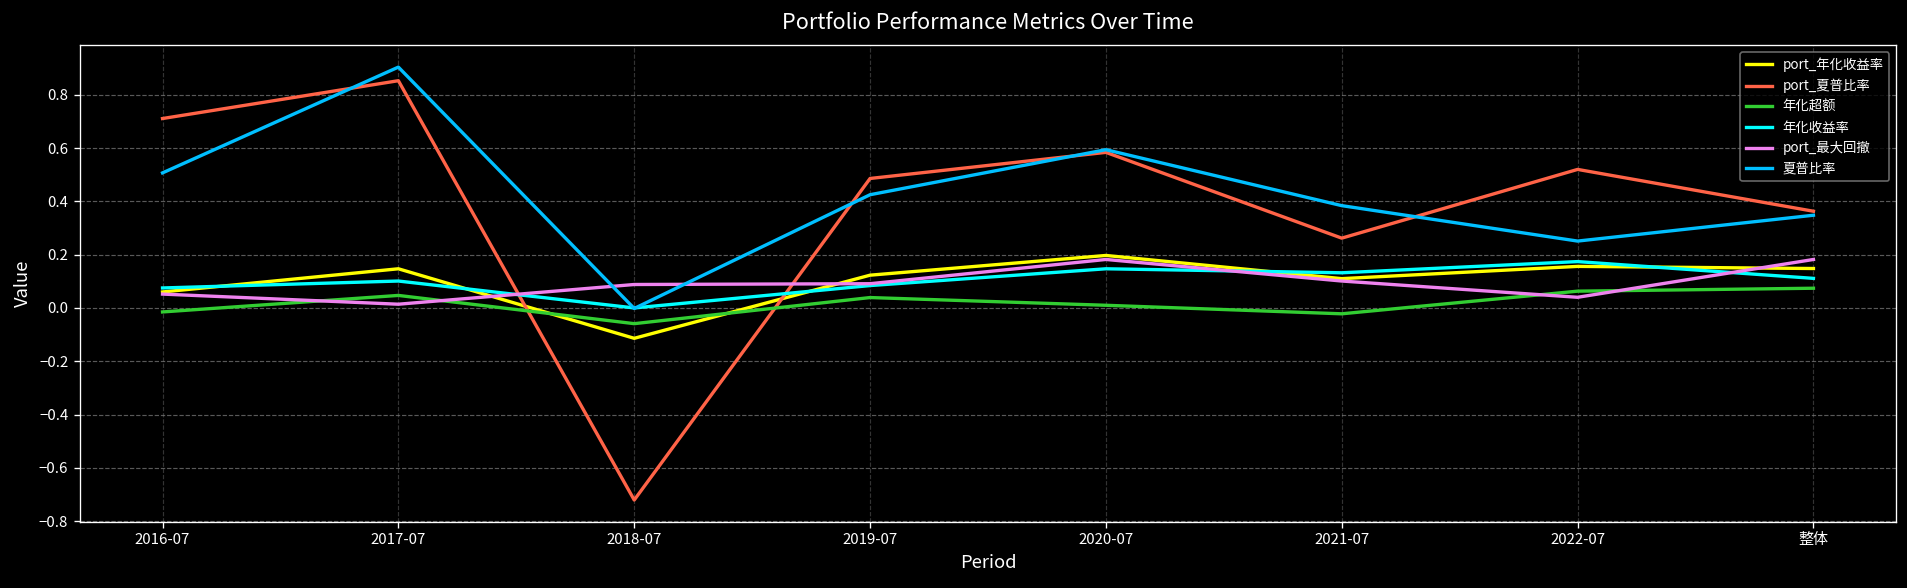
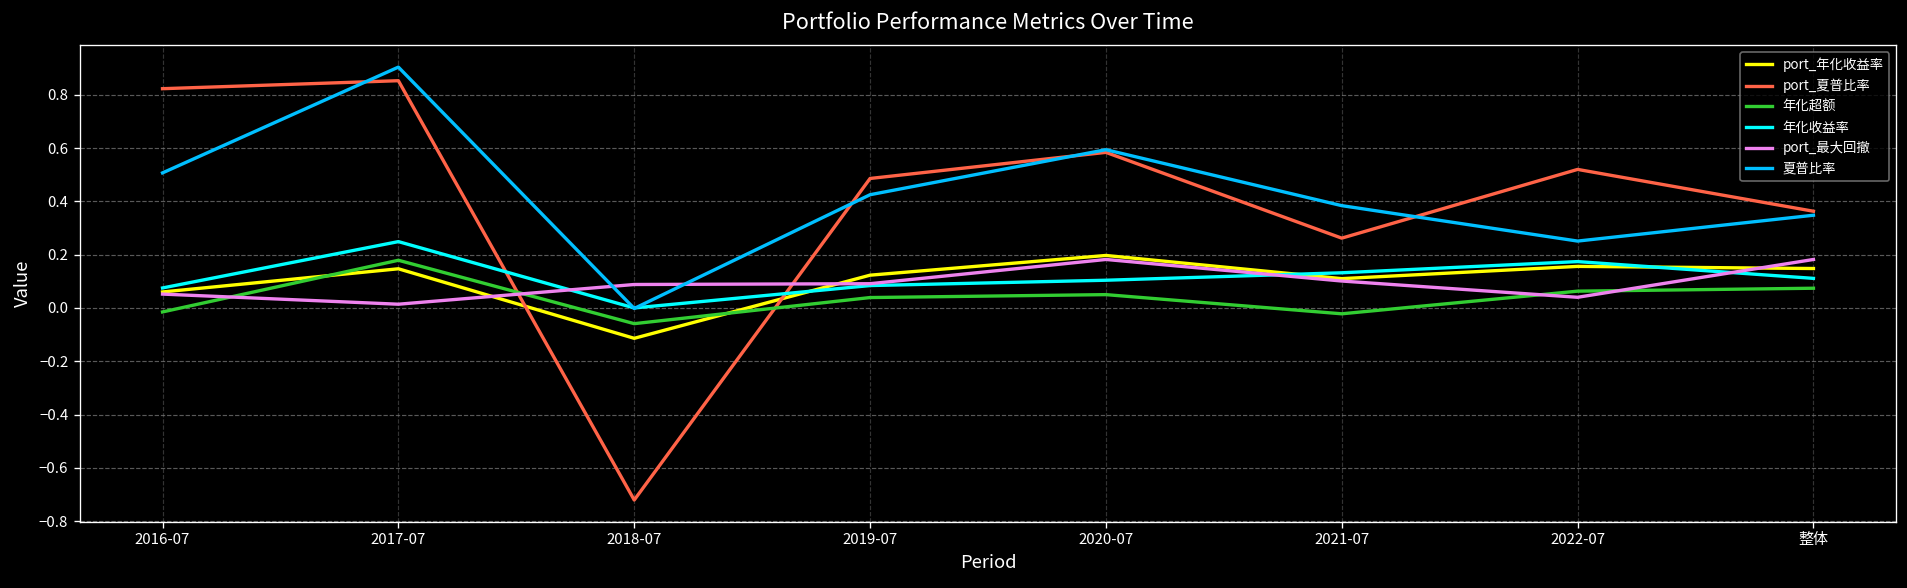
  {
    "port_年化收益率": {
      "2017-07": 0.15,
      "2018-07": -0.11,
      "2019-07": 0.12,
      "2020-07": 0.20,
      "2022-07": 0.16,
      "整体": 0.15
    },
    "port_夏普比率": {
-     "2016-07": 0.71,
+     "2016-07": 0.82,
      "2017-07": 0.85,
      "2018-07": -0.72,
      "2019-07": 0.49,
      "2021-07": 0.26,
      "2022-07": 0.52,
      "整体": 0.36
    },
    "年化超额": {
      "2016-07": -0.02,
-     "2017-07": 0.05,
+     "2017-07": 0.18,
      "2018-07": -0.06,
      "2019-07": 0.04,
-     "2020-07": 0.01,
+     "2020-07": 0.05,
      "2021-07": -0.02,
      "2022-07": 0.06,
      "整体": 0.07
    },
    "年化收益率": {
      "2016-07": 0.08,
-     "2017-07": 0.10,
-     "2020-07": 0.15,
+     "2017-07": 0.25,
+     "2020-07": 0.10,
      "2021-07": 0.13,
      "2022-07": 0.17,
      "整体": 0.11
    },
    "port_最大回撤": {
      "2017-07": 0.01,
      "2018-07": 0.09,
      "2020-07": 0.18,
      "2022-07": 0.04,
      "整体": 0.18
    },
    "夏普比率": {
      "2016-07": 0.51,
      "2017-07": 0.90,
      "2019-07": 0.43,
      "2021-07": 0.38,
      "2022-07": 0.25,
      "整体": 0.35
    }
  }
